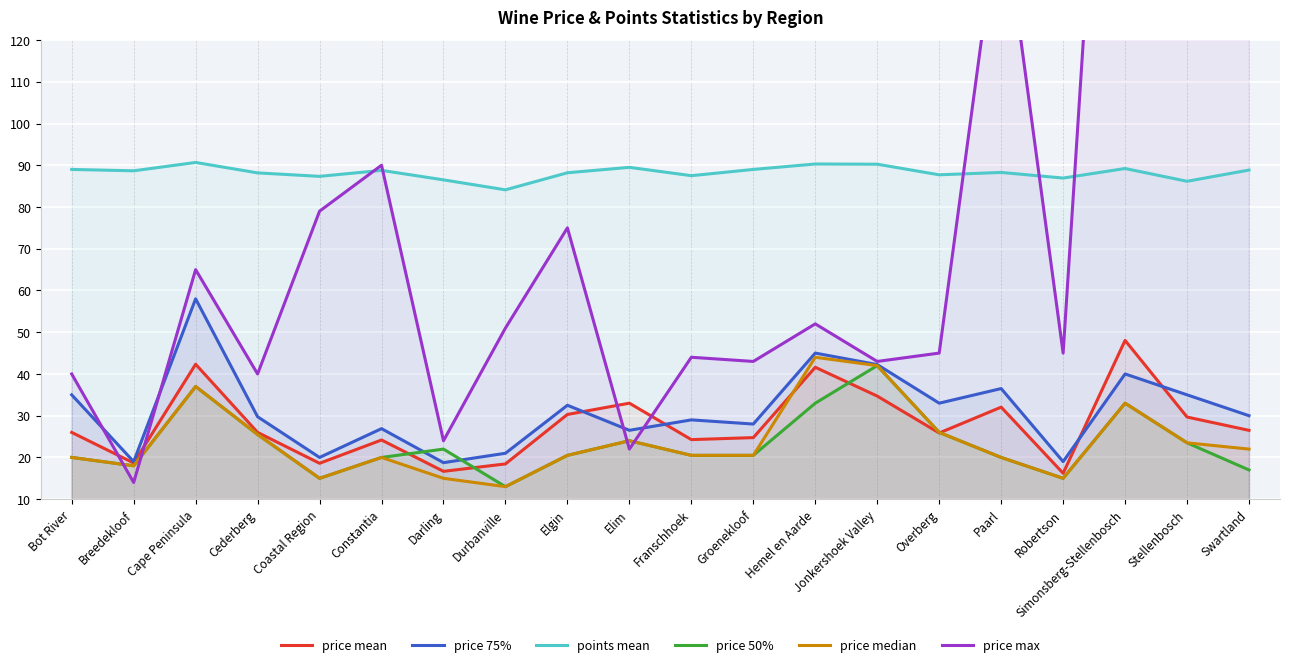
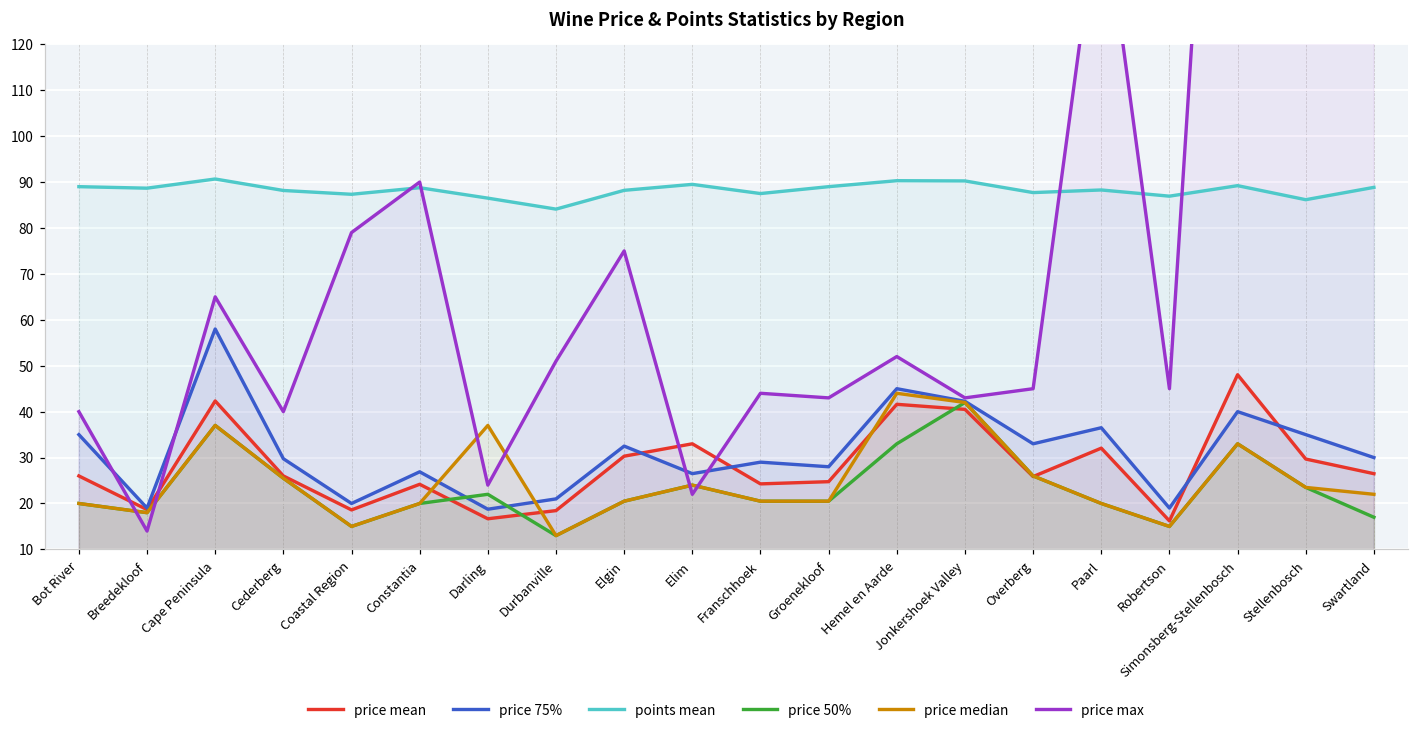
  {
    "price mean": {
      "Bot River": 26,
      "Cape Peninsula": 42,
      "Coastal Region": 19,
      "Constantia": 24,
      "Darling": 17,
      "Durbanville": 18,
      "Elgin": 30,
      "Elim": 33,
      "Franschhoek": 24,
      "Groenekloof": 25,
      "Hemel en Aarde": 42,
-     "Jonkershoek Valley": 35,
+     "Jonkershoek Valley": 41,
      "Paarl": 32,
      "Robertson": 16,
      "Simonsberg-Stellenbosch": 48,
      "Stellenbosch": 30,
      "Swartland": 26
    },
    "price 75%": {
      "Bot River": 35,
      "Cape Peninsula": 58,
      "Cederberg": 30,
      "Coastal Region": 20,
      "Constantia": 27,
      "Darling": 19,
      "Durbanville": 21,
      "Elgin": 33,
      "Elim": 27,
      "Franschhoek": 29,
      "Groenekloof": 28,
      "Hemel en Aarde": 45,
      "Overberg": 33,
      "Paarl": 37,
      "Robertson": 19,
      "Simonsberg-Stellenbosch": 40,
      "Stellenbosch": 35,
      "Swartland": 30
    },
    "points mean": {
      "Bot River": 89,
      "Breedekloof": 89,
      "Cape Peninsula": 91,
      "Cederberg": 88,
      "Coastal Region": 87,
      "Constantia": 89,
      "Darling": 87,
      "Durbanville": 84,
      "Elgin": 88,
      "Elim": 90,
      "Franschhoek": 88,
      "Groenekloof": 89,
      "Hemel en Aarde": 90,
      "Jonkershoek Valley": 90,
      "Overberg": 88,
      "Paarl": 88,
      "Robertson": 87,
      "Simonsberg-Stellenbosch": 89,
      "Stellenbosch": 86,
      "Swartland": 89
    },
    "price 50%": {
      "Darling": 22,
      "Hemel en Aarde": 33,
      "Swartland": 17
    },
    "price median": {
-     "Darling": 15,
+     "Darling": 37,
      "Hemel en Aarde": 44,
      "Swartland": 22
    },
    "price max": {
      "Bot River": 40,
      "Breedekloof": 14,
      "Cape Peninsula": 65,
      "Cederberg": 40,
      "Coastal Region": 79,
      "Constantia": 90,
      "Darling": 24,
      "Durbanville": 51,
      "Elgin": 75,
      "Elim": 22,
      "Franschhoek": 44,
      "Groenekloof": 43,
      "Hemel en Aarde": 52,
      "Jonkershoek Valley": 43,
      "Overberg": 45,
      "Robertson": 45
    }
  }
